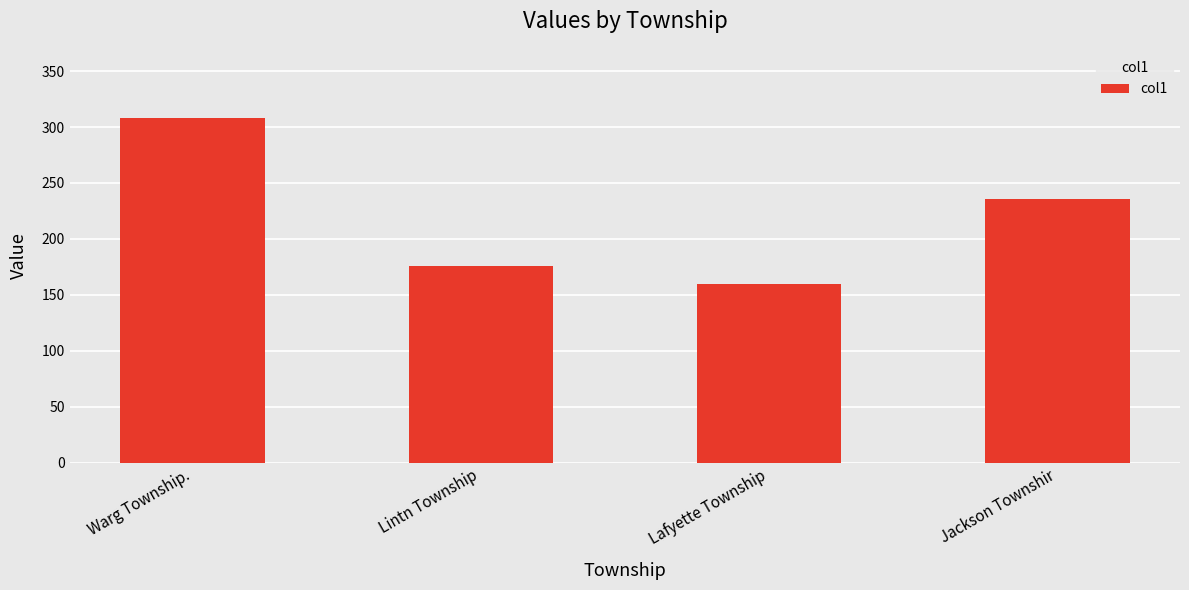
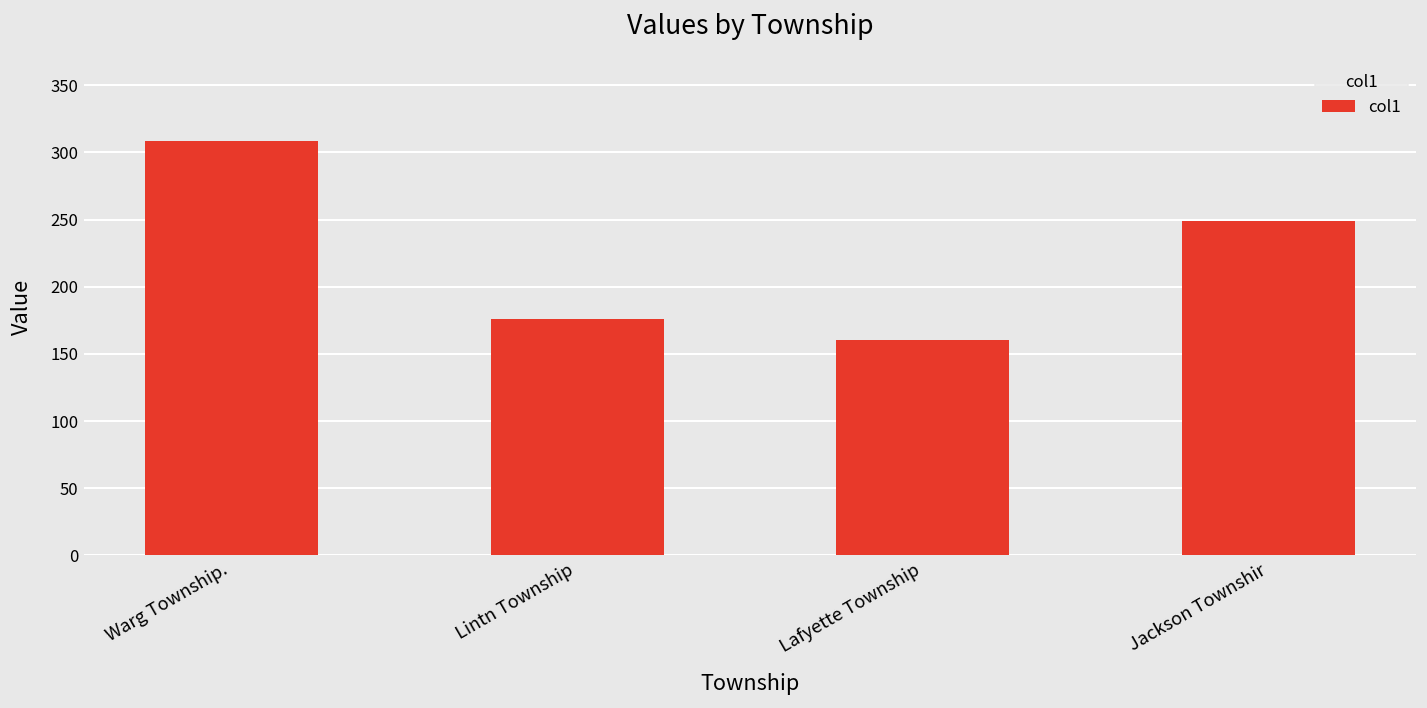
  {
    "Warg Township.": 308,
    "Lintn Township": 176,
    "Lafyette Township": 160,
-   "Jackson Townshir": 236
+   "Jackson Townshir": 249
  }
